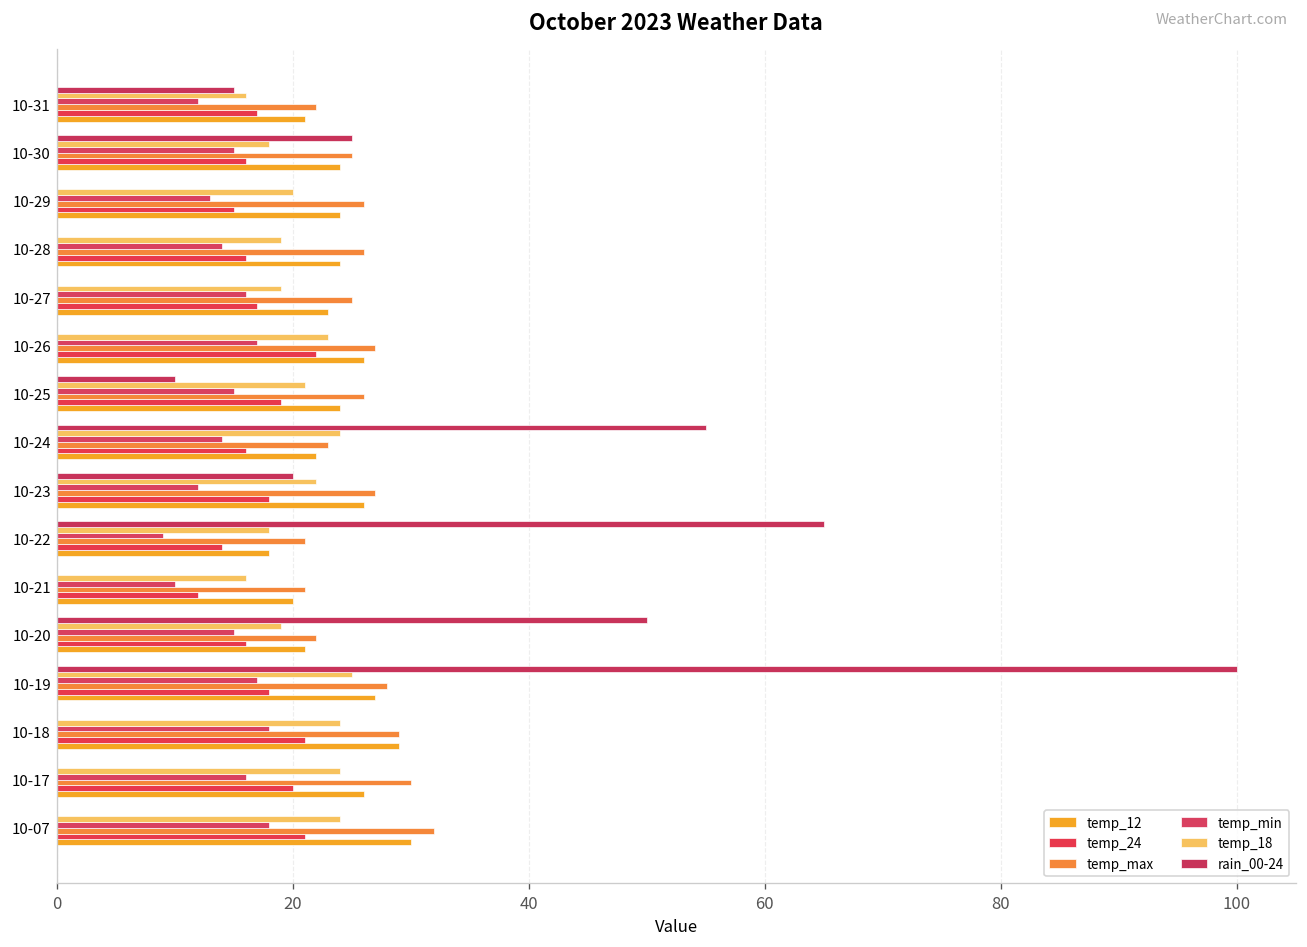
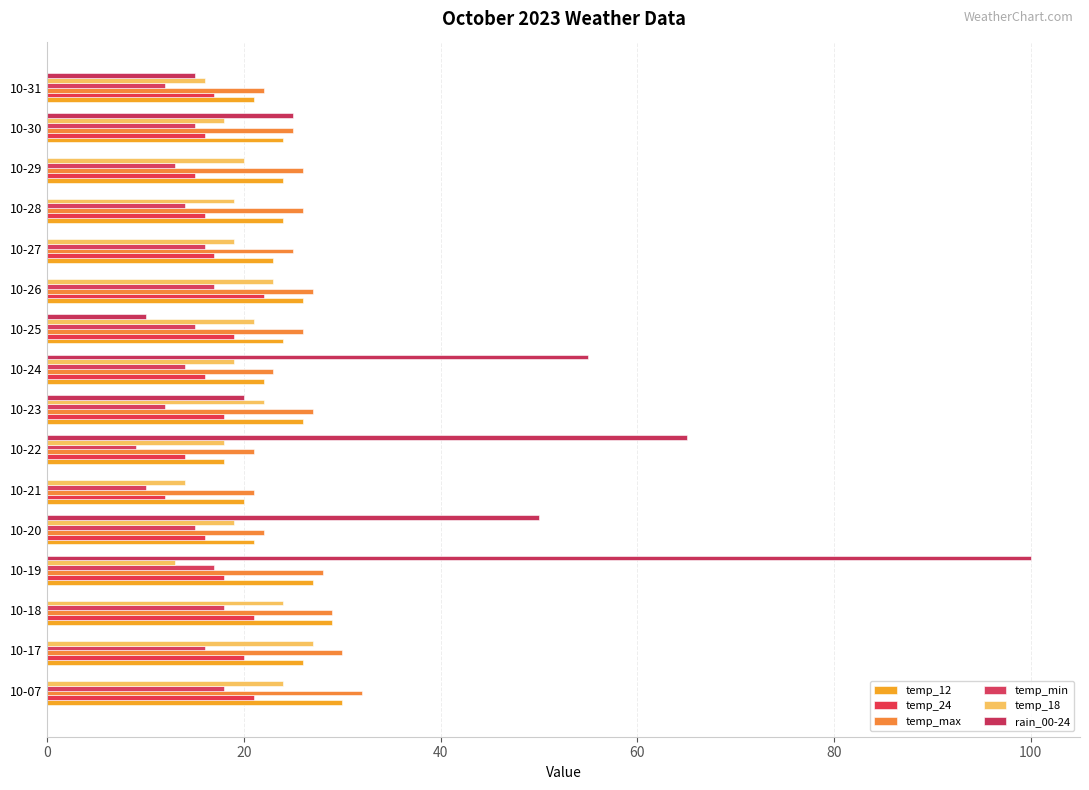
  {
    "temp_18": {
      "10-31": 16,
      "10-30": 18,
      "10-29": 20,
      "10-28": 19,
      "10-27": 19,
      "10-26": 23,
      "10-25": 21,
-     "10-24": 24,
+     "10-24": 19,
      "10-23": 22,
      "10-22": 18,
-     "10-21": 16,
+     "10-21": 14,
      "10-20": 19,
-     "10-19": 25,
+     "10-19": 13,
      "10-18": 24,
-     "10-17": 24,
+     "10-17": 27,
      "10-07": 24
    }
  }
